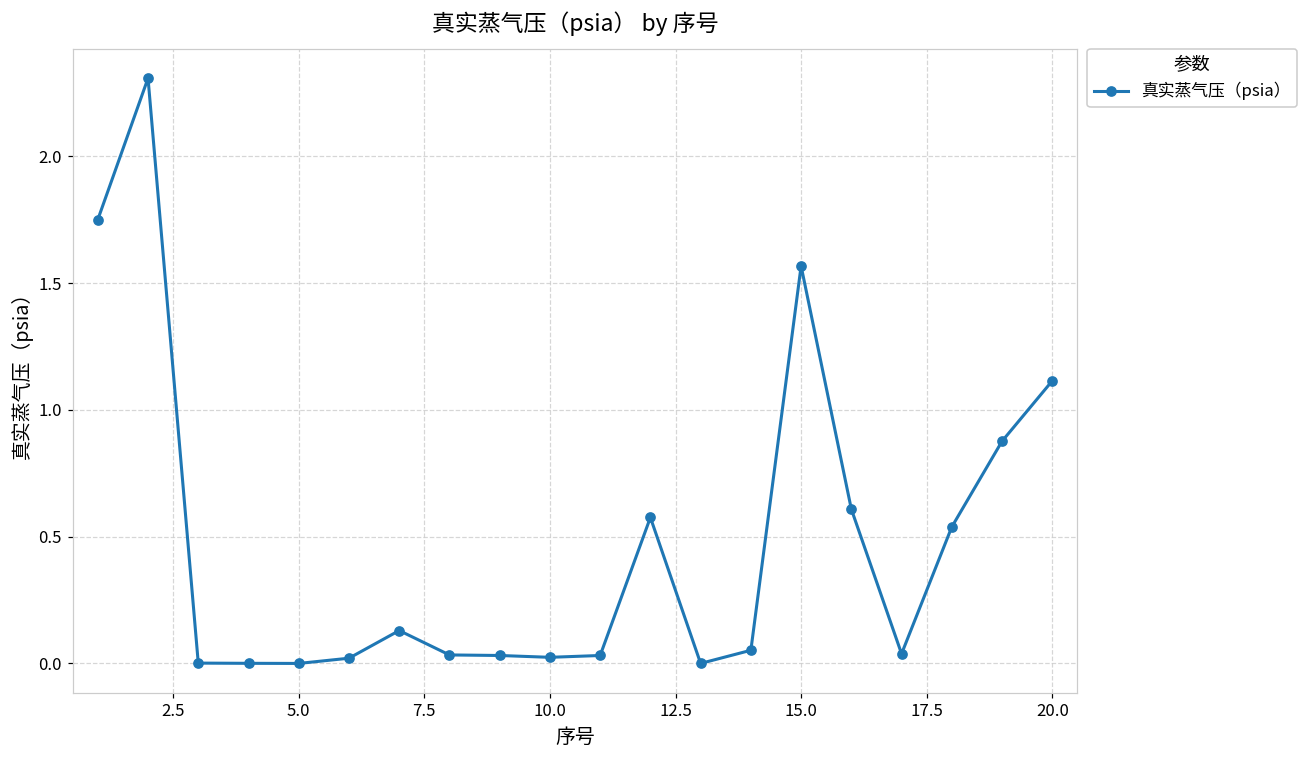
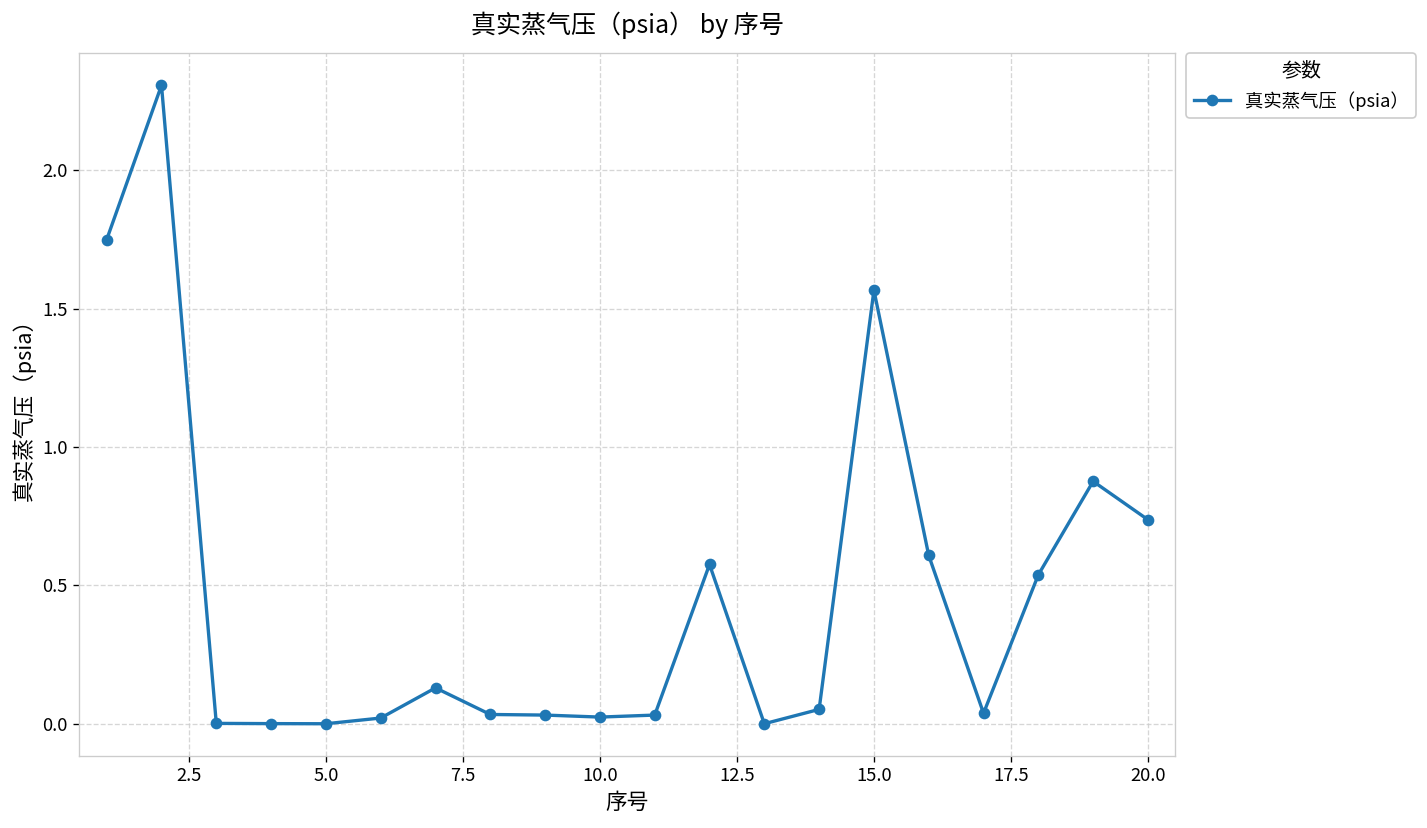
  {
    "5.0": 0.00,
    "10.0": 0.02,
    "15.0": 1.57,
-   "20.0": 1.11
+   "20.0": 0.74
  }
